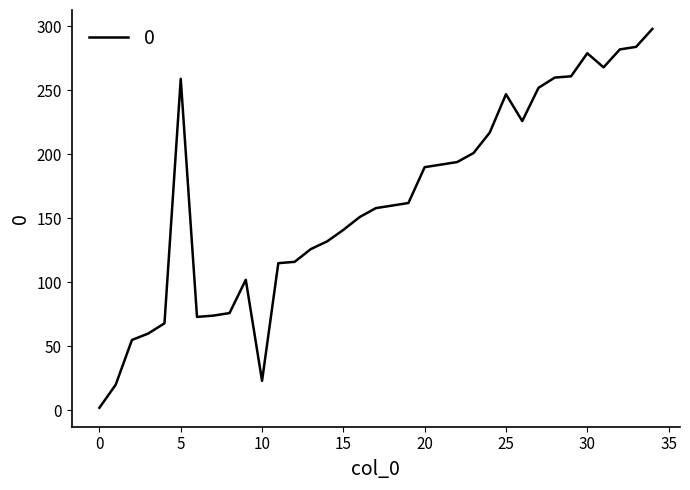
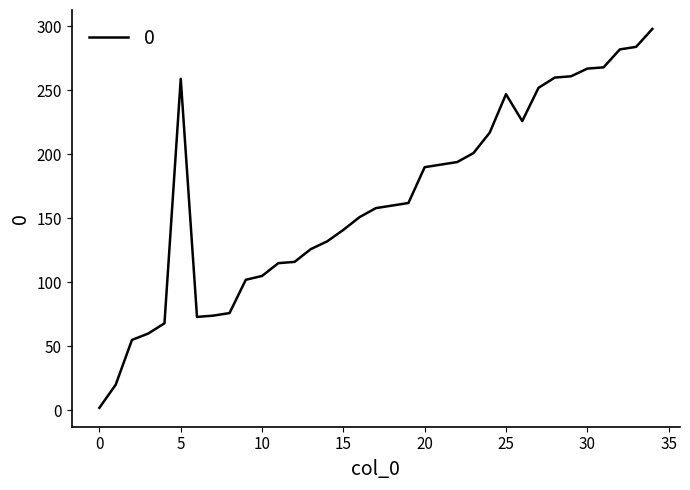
  {
    "0": 2,
    "5": 259,
-   "10": 23,
+   "10": 105,
    "15": 141,
    "20": 190,
    "25": 247,
-   "30": 279
+   "30": 267
  }
